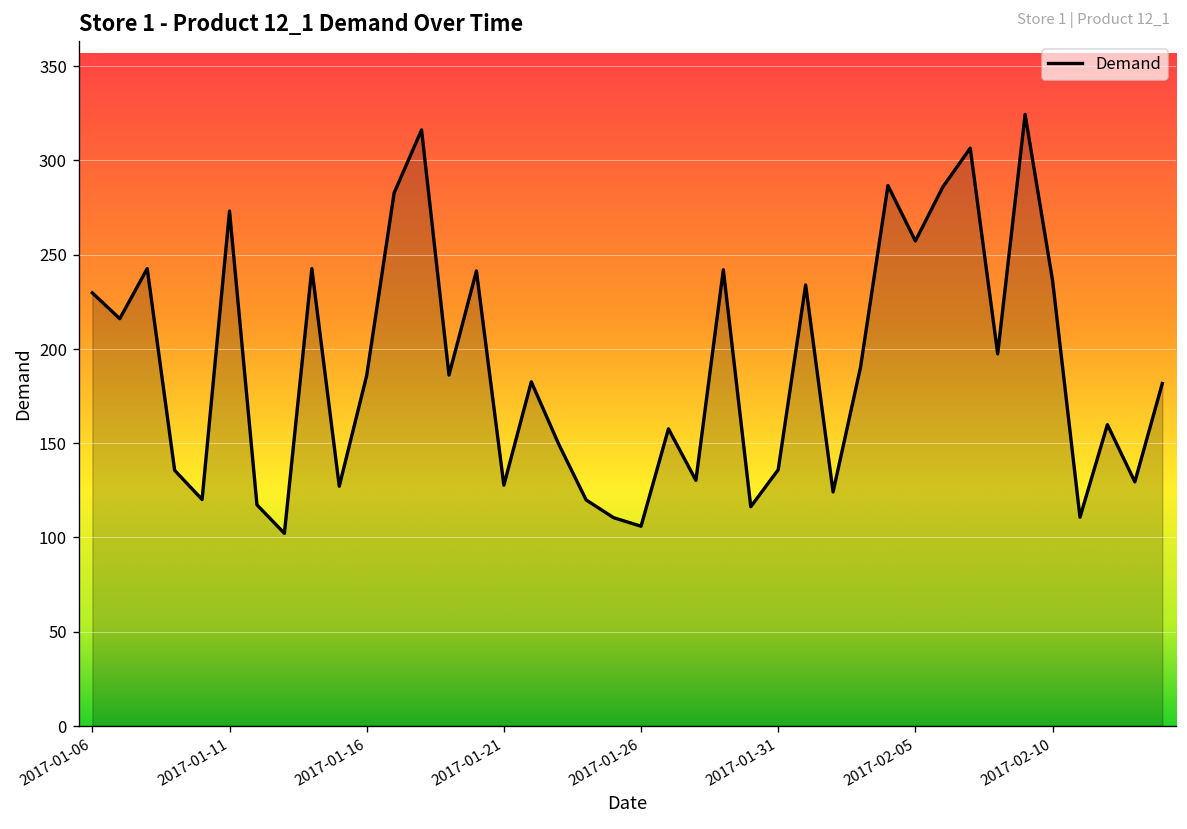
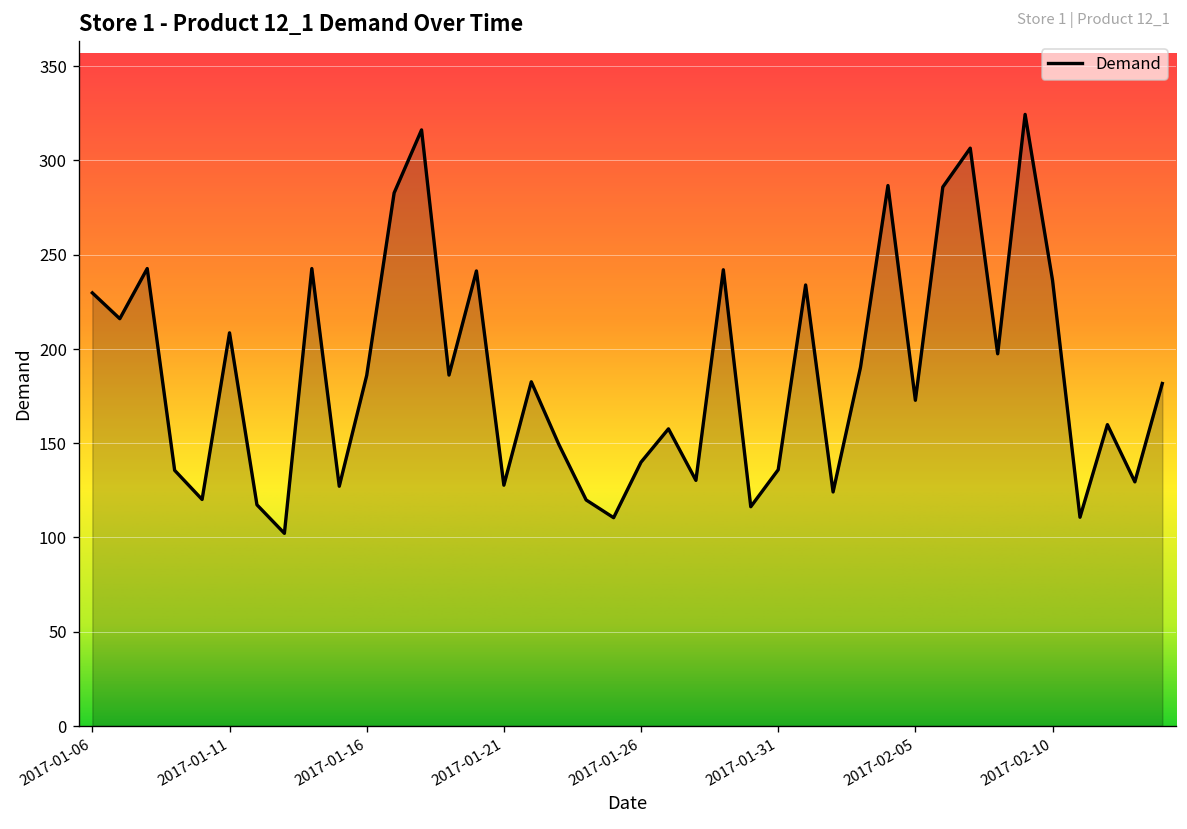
  {
    "2017-01-06": 230,
-   "2017-01-11": 273,
+   "2017-01-11": 209,
    "2017-01-16": 186,
    "2017-01-21": 128,
-   "2017-01-26": 106,
+   "2017-01-26": 140,
    "2017-01-31": 136,
-   "2017-02-05": 257,
+   "2017-02-05": 173,
    "2017-02-10": 236
  }
